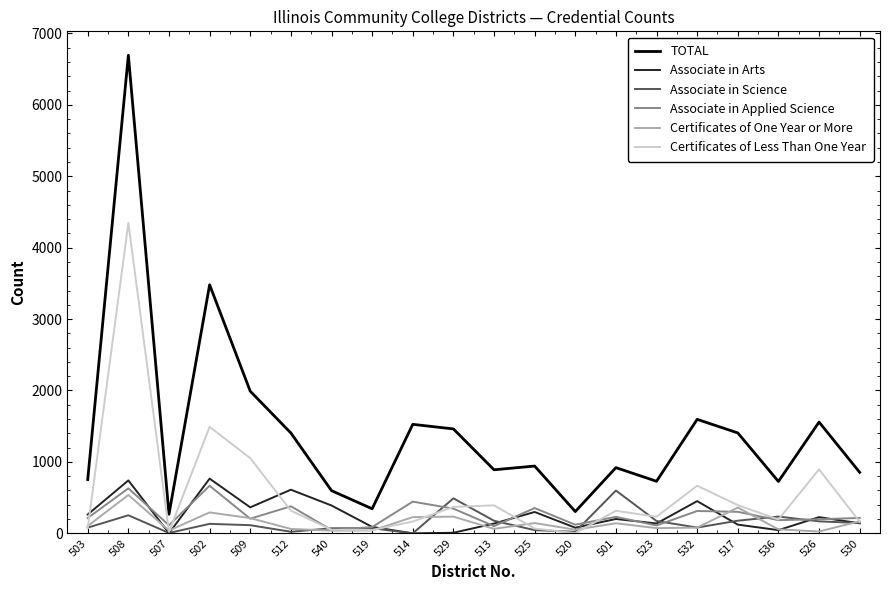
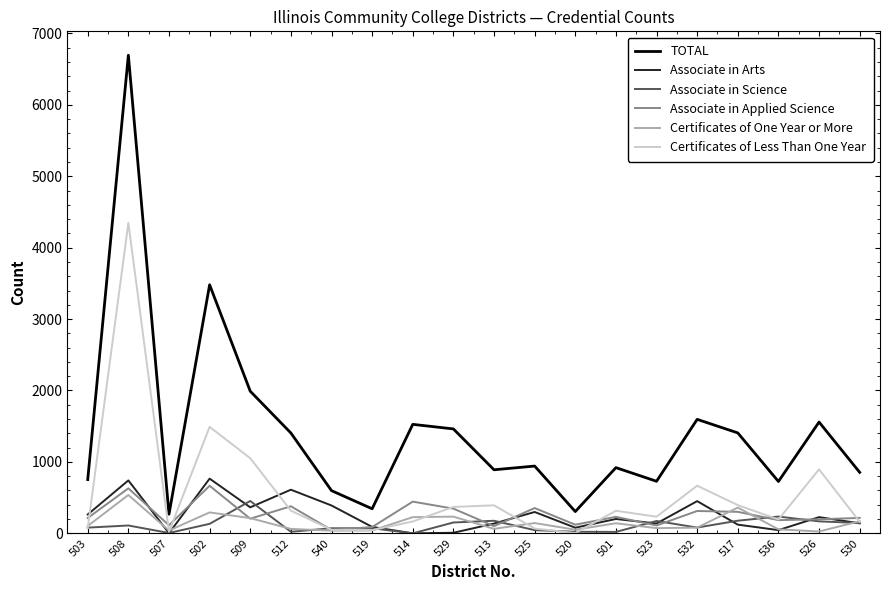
  {
    "Associate in Science": {
-     "508": 300,
+     "508": 100,
      "502": 100,
-     "509": 100,
+     "509": 500,
      "512": 0,
-     "529": 500,
+     "529": 200,
      "513": 200,
-     "501": 600,
+     "501": 0,
      "517": 200,
      "536": 200
    }
  }
